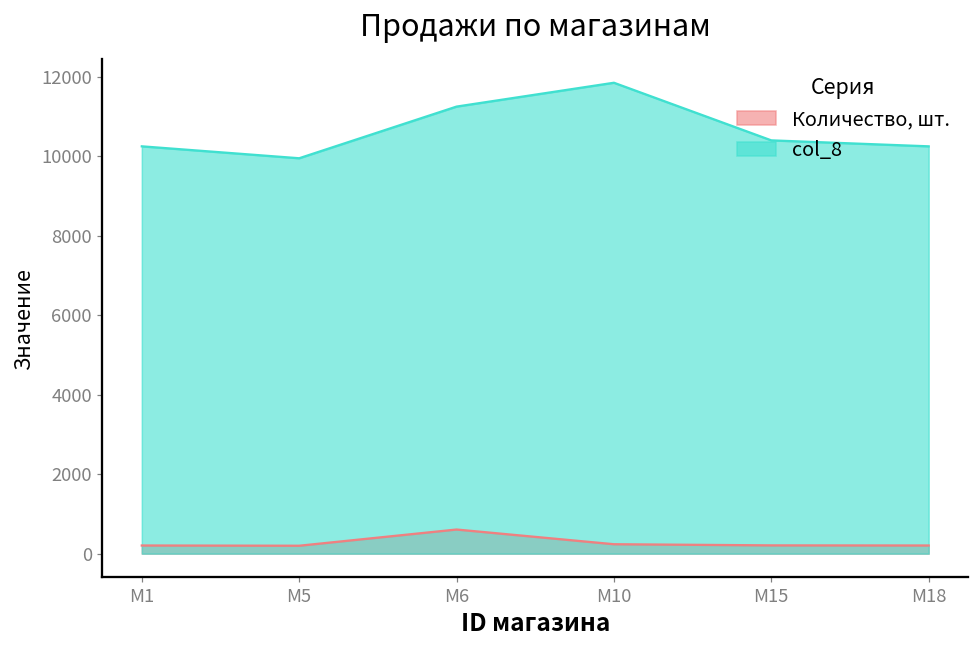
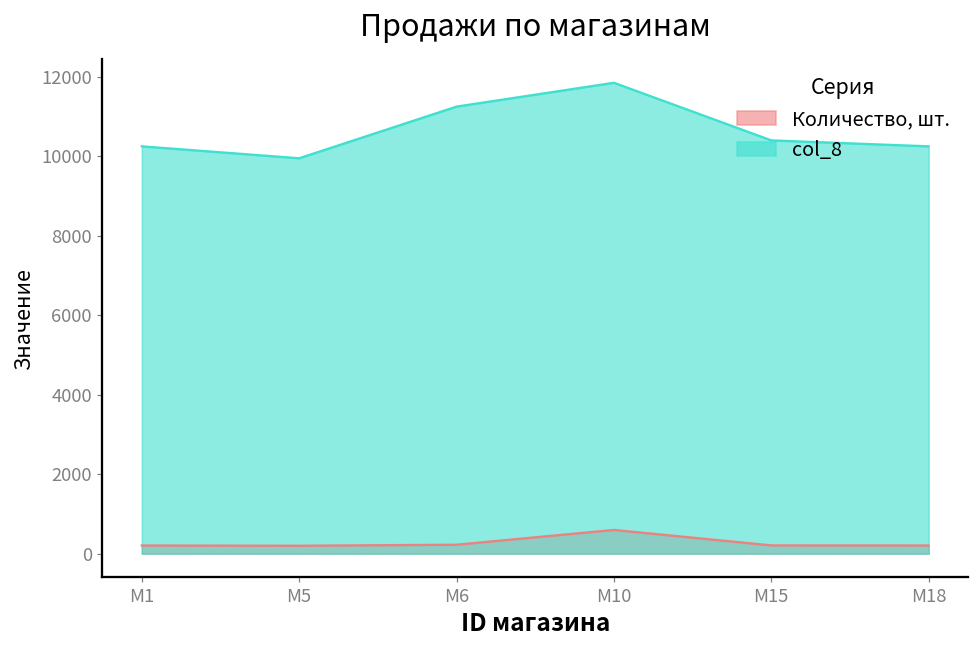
  {
    "Количество, шт.": {
      "M1": 200,
      "M5": 200,
-     "M6": 600,
-     "M10": 200,
+     "M6": 200,
+     "M10": 600,
      "M15": 200,
      "M18": 200
    },
    "col_8": {
      "M1": 10300,
      "M5": 10000,
      "M6": 11300,
      "M10": 11900,
      "M15": 10400,
      "M18": 10300
    }
  }
